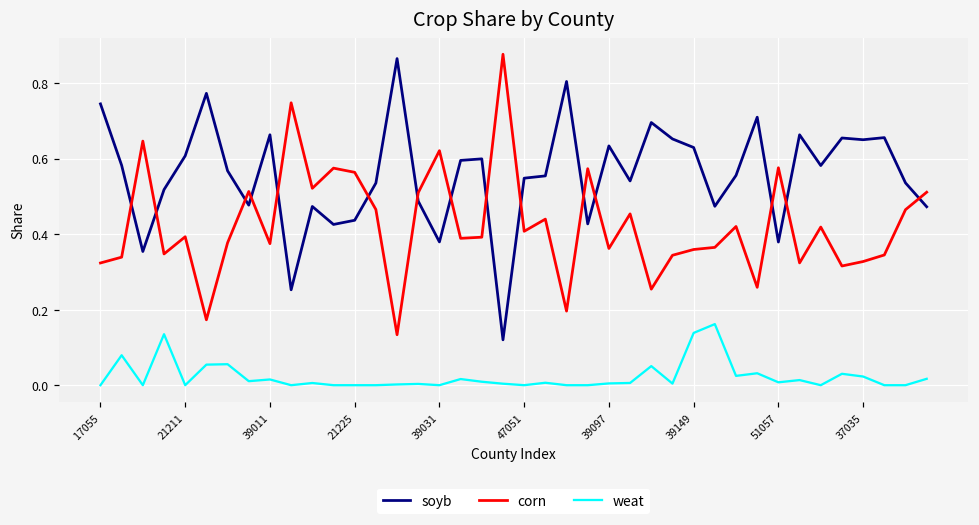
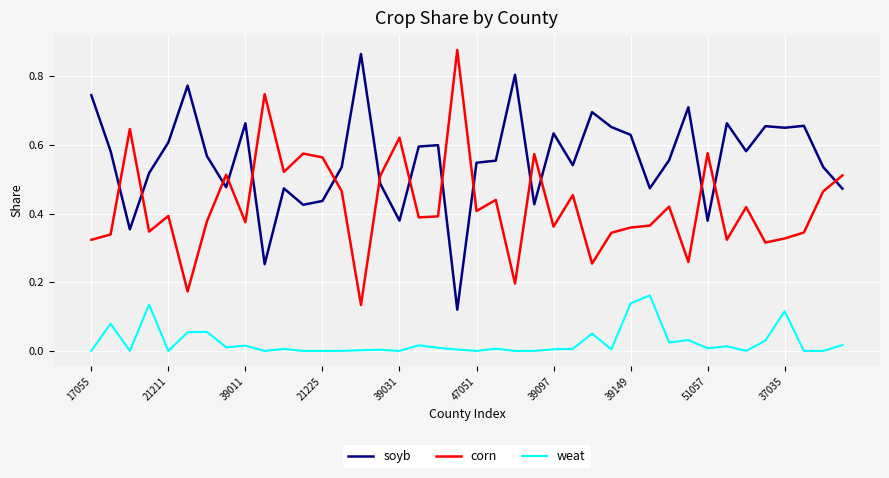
  {
    "soyb": {
      "17055": 0.74,
      "21211": 0.61,
      "39011": 0.66,
      "21225": 0.44,
      "39031": 0.38,
      "47051": 0.55,
      "39097": 0.63,
      "39149": 0.63,
      "51057": 0.38,
      "37035": 0.65
    },
    "corn": {
      "17055": 0.32,
      "21211": 0.39,
      "39011": 0.37,
      "21225": 0.56,
      "39031": 0.62,
      "47051": 0.41,
      "39097": 0.36,
      "39149": 0.36,
      "51057": 0.58,
      "37035": 0.33
    },
    "weat": {
      "17055": 0.00,
      "21211": 0.00,
      "39011": 0.02,
      "21225": 0.00,
      "39031": 0.00,
      "47051": 0.00,
      "39097": 0.00,
      "39149": 0.14,
      "51057": 0.01,
-     "37035": 0.02
+     "37035": 0.12
    }
  }
